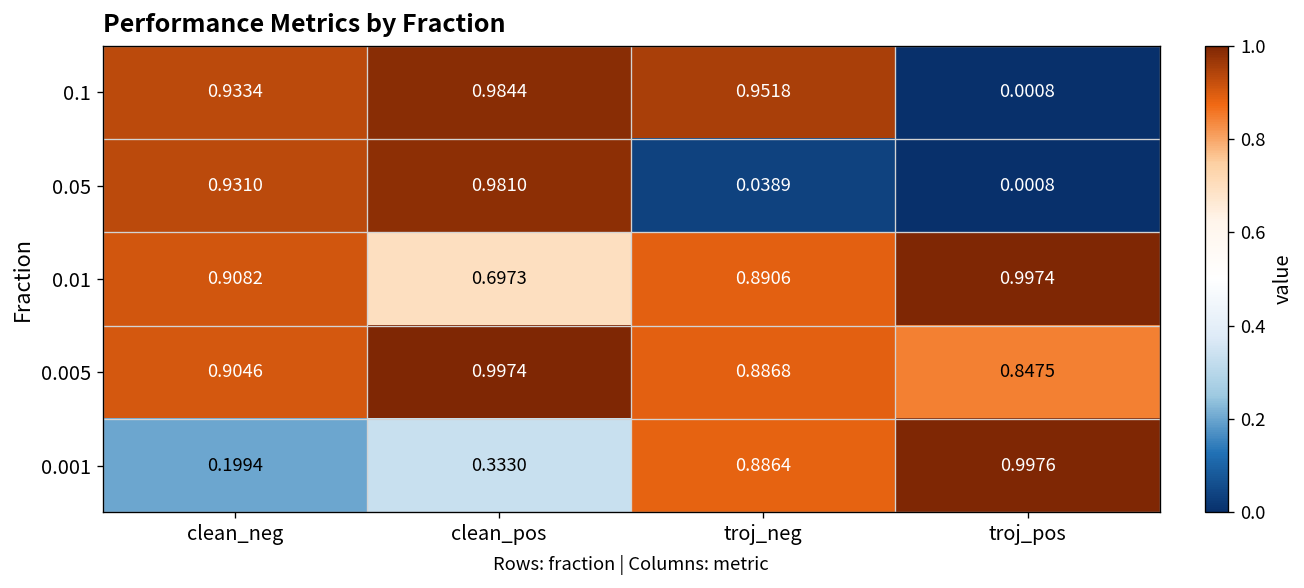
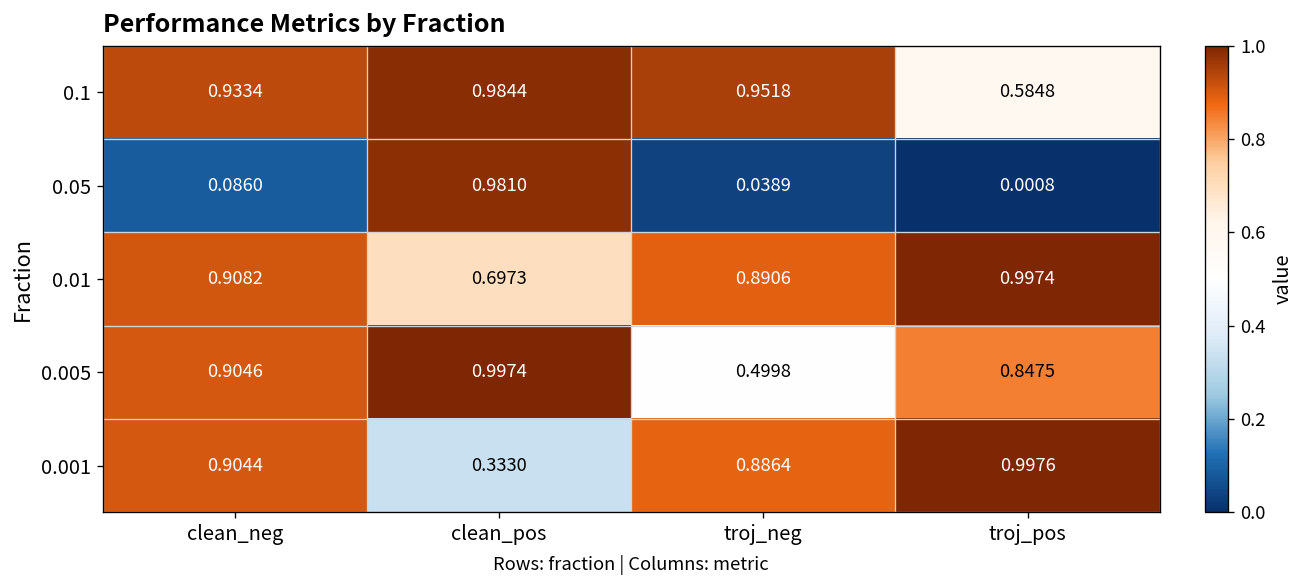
  {
    "0.1": {
      "clean_neg": 0.9334,
      "clean_pos": 0.9844,
      "troj_neg": 0.9518,
-     "troj_pos": 0.0008
+     "troj_pos": 0.5848
    },
    "0.05": {
-     "clean_neg": 0.9310,
+     "clean_neg": 0.0860,
      "clean_pos": 0.9810,
      "troj_neg": 0.0389,
      "troj_pos": 0.0008
    },
    "0.01": {
      "clean_neg": 0.9082,
      "clean_pos": 0.6973,
      "troj_neg": 0.8906,
      "troj_pos": 0.9974
    },
    "0.005": {
      "clean_neg": 0.9046,
      "clean_pos": 0.9974,
-     "troj_neg": 0.8868,
+     "troj_neg": 0.4998,
      "troj_pos": 0.8475
    },
    "0.001": {
-     "clean_neg": 0.1994,
+     "clean_neg": 0.9044,
      "clean_pos": 0.3330,
      "troj_neg": 0.8864,
      "troj_pos": 0.9976
    }
  }
